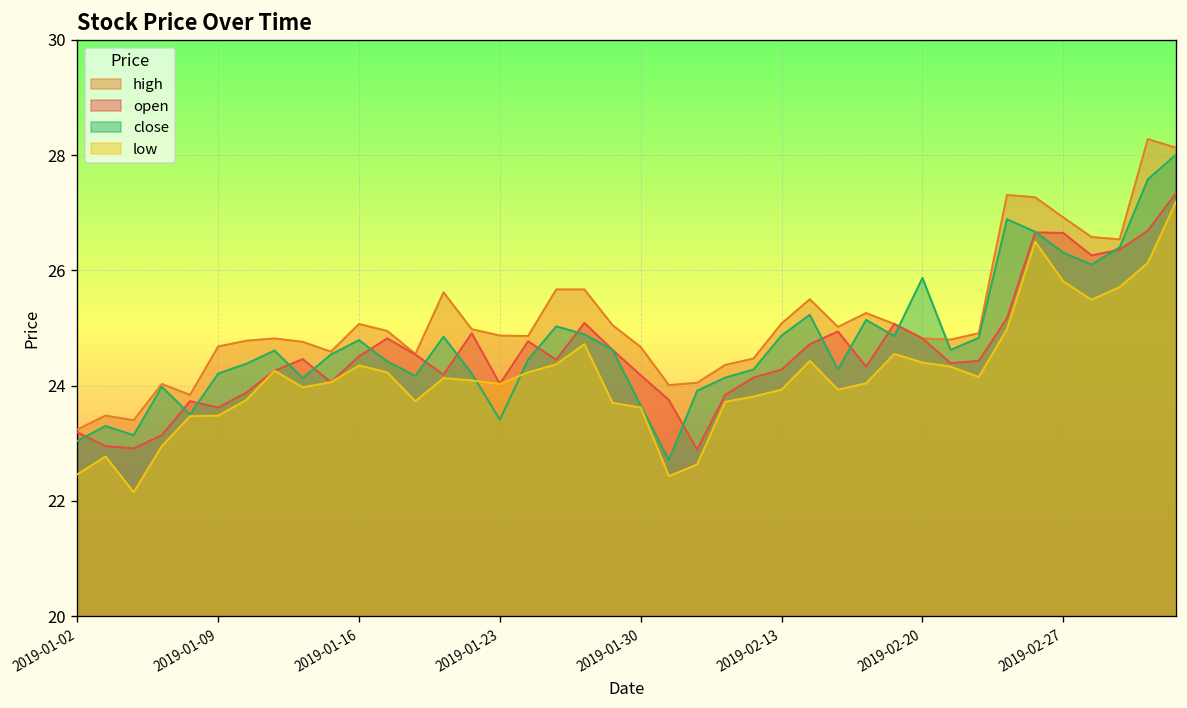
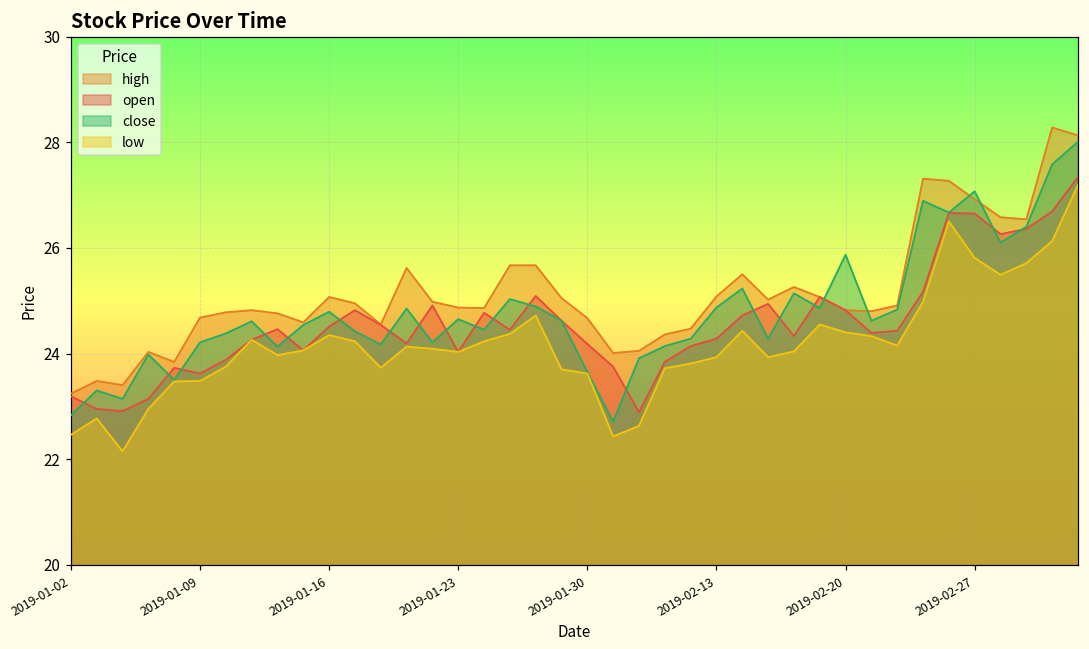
  {
    "close": {
-     "2019-01-02": 23.0,
+     "2019-01-02": 22.8,
      "2019-01-09": 24.2,
      "2019-01-16": 24.8,
-     "2019-01-23": 23.4,
+     "2019-01-23": 24.7,
      "2019-02-13": 24.9,
      "2019-02-20": 25.9,
-     "2019-02-27": 26.3
+     "2019-02-27": 27.1
    }
  }
